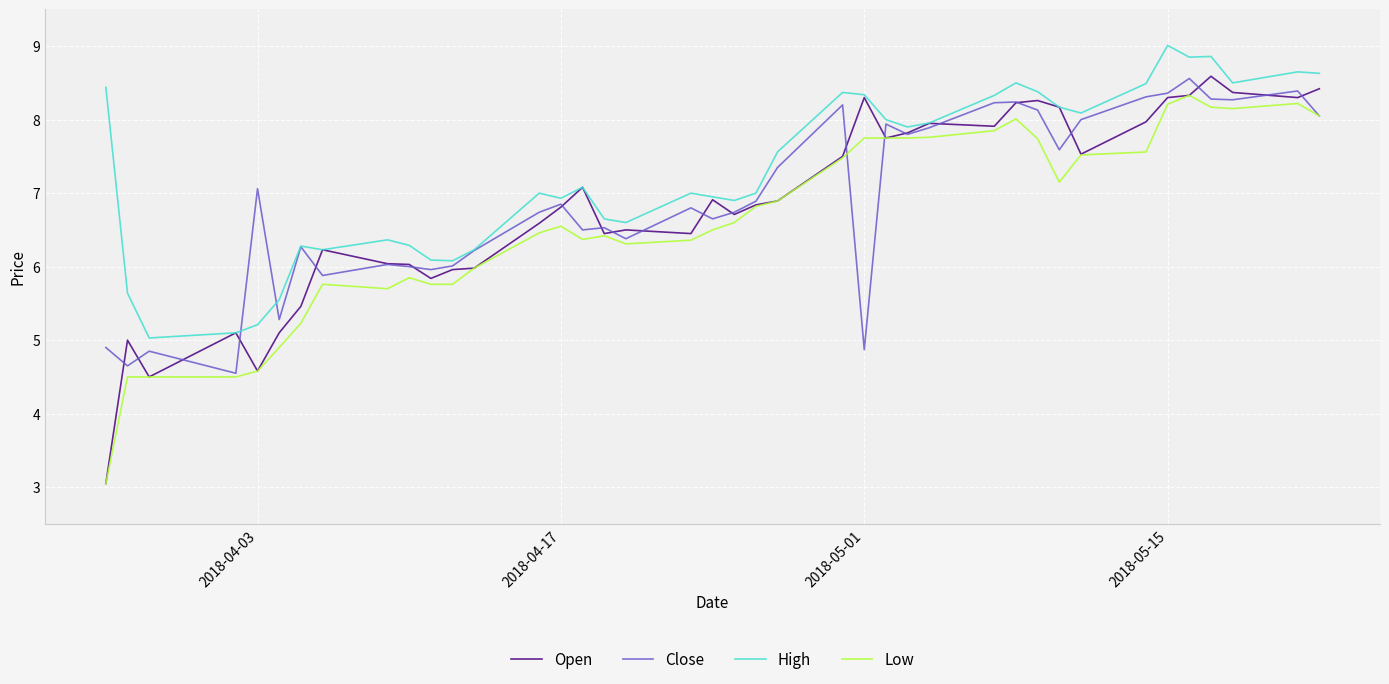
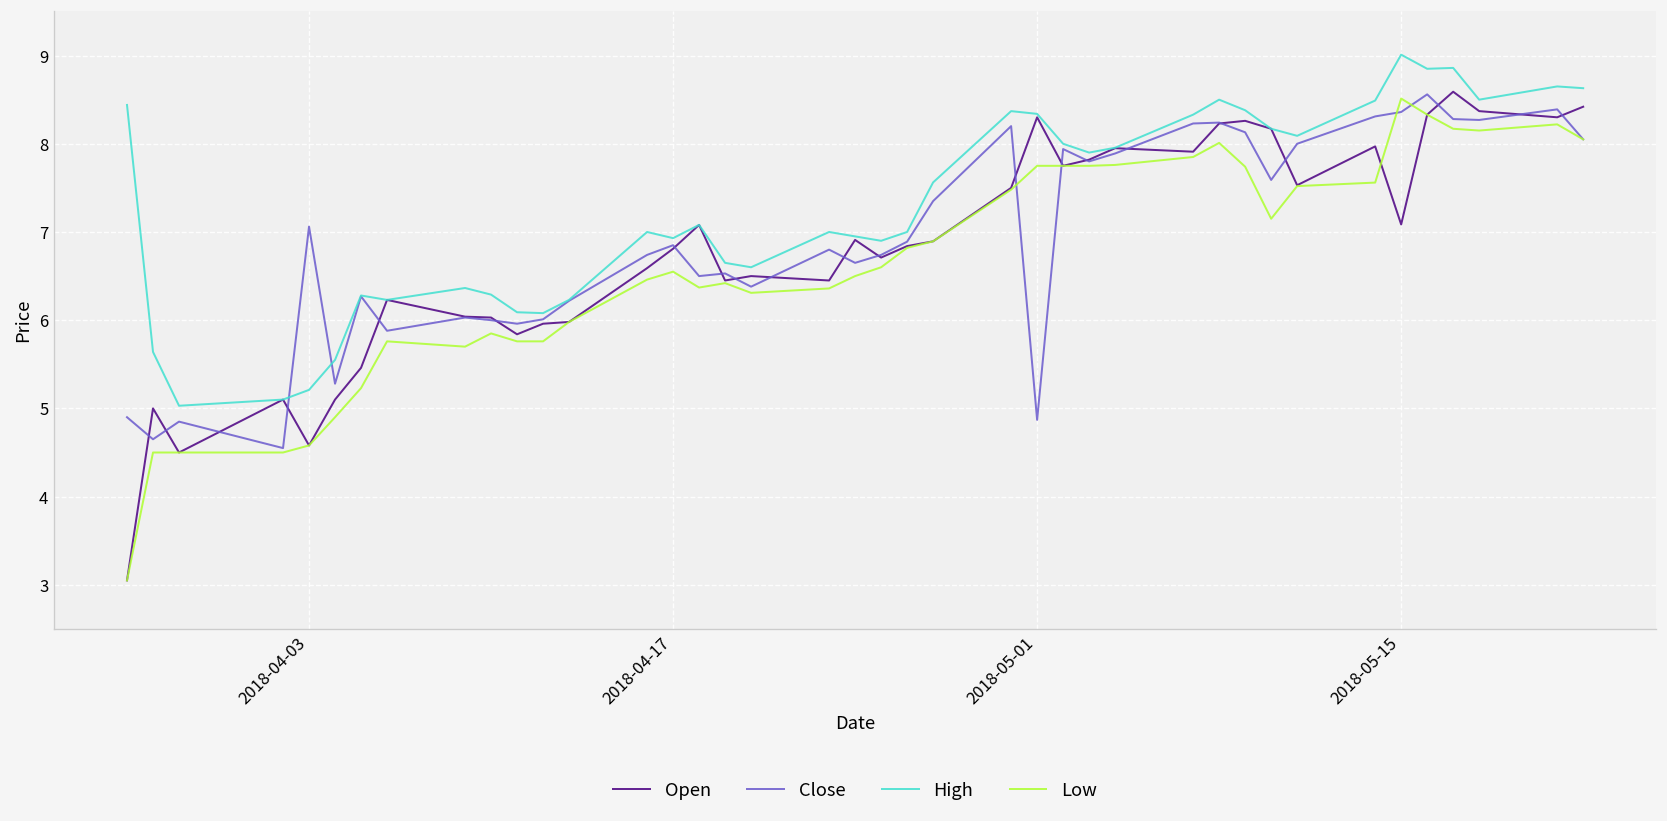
  {
    "Open": {
      "2018-04-17": 6.8,
      "2018-05-01": 8.3,
-     "2018-05-15": 8.3
+     "2018-05-15": 7.1
    },
    "Close": {
      "2018-04-03": 7.1,
      "2018-04-17": 6.8,
      "2018-05-01": 4.9,
      "2018-05-15": 8.4
    },
    "High": {
      "2018-04-03": 5.2,
      "2018-04-17": 6.9,
      "2018-05-01": 8.3,
      "2018-05-15": 9.0
    },
    "Low": {
      "2018-04-17": 6.6,
      "2018-05-01": 7.8,
-     "2018-05-15": 8.2
+     "2018-05-15": 8.5
    }
  }
